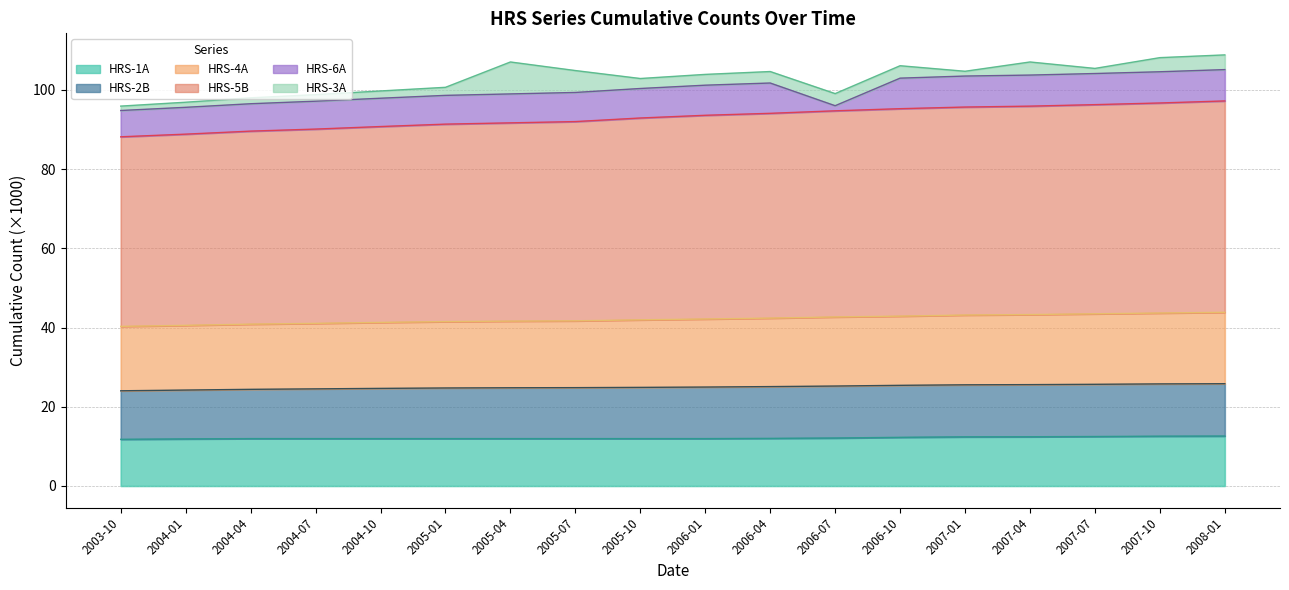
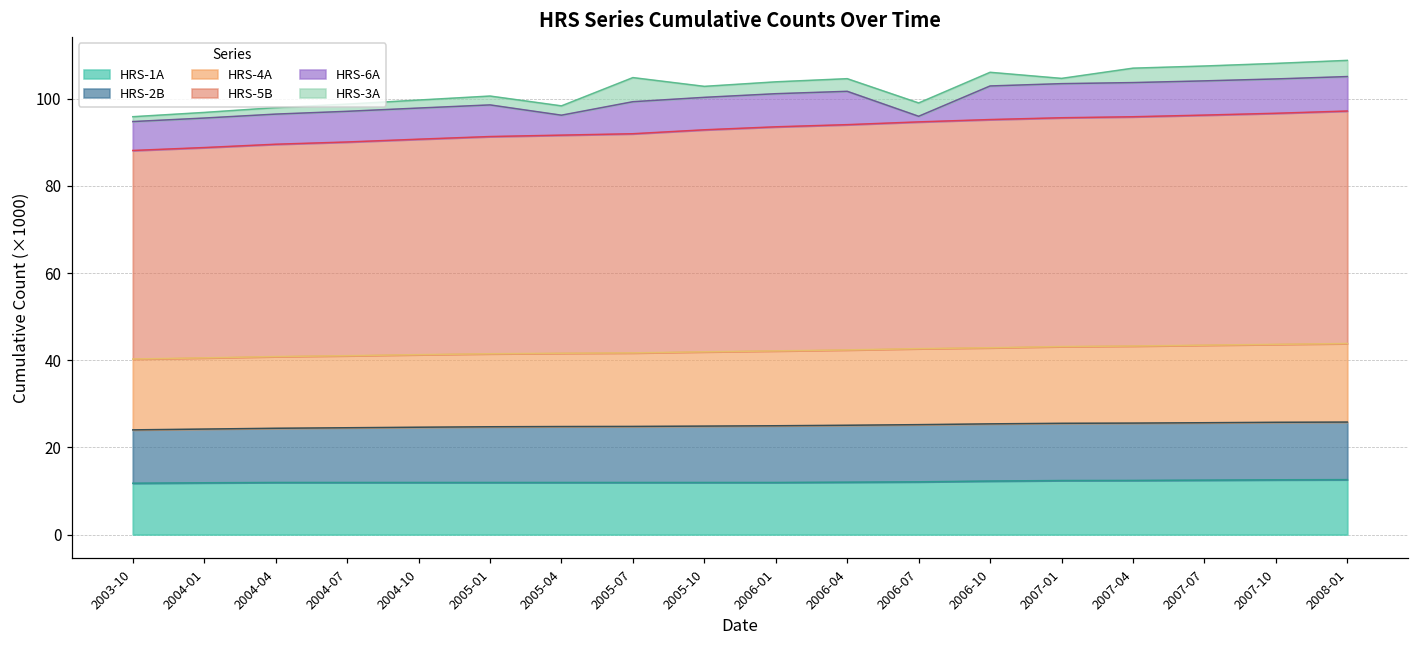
  {
    "HRS-1A": {
      "2003-10": 12,
      "2004-01": 12,
      "2004-04": 12,
      "2004-07": 12,
      "2004-10": 12,
      "2005-01": 12,
      "2005-04": 12,
      "2005-07": 12,
      "2005-10": 12,
      "2006-01": 12,
      "2006-04": 12,
      "2006-07": 12,
      "2006-10": 12,
      "2007-01": 12,
      "2007-04": 12,
      "2007-07": 12,
      "2007-10": 13,
      "2008-01": 13
    },
    "HRS-2B": {
      "2003-10": 12,
      "2004-01": 12,
      "2004-04": 12,
      "2004-07": 13,
      "2004-10": 13,
      "2005-01": 13,
      "2005-04": 13,
      "2005-07": 13,
      "2005-10": 13,
      "2006-01": 13,
      "2006-04": 13,
      "2006-07": 13,
      "2006-10": 13,
      "2007-01": 13,
      "2007-04": 13,
      "2007-07": 13,
      "2007-10": 13,
      "2008-01": 13
    },
    "HRS-6A": {
      "2003-10": 7,
      "2004-01": 7,
      "2004-04": 7,
      "2004-07": 7,
      "2004-10": 7,
      "2005-01": 7,
-     "2005-04": 7,
+     "2005-04": 5,
      "2005-07": 7,
      "2005-10": 7,
      "2006-01": 8,
      "2006-04": 8,
      "2006-07": 1,
      "2006-10": 8,
      "2007-01": 8,
      "2007-04": 8,
      "2007-07": 8,
      "2007-10": 8,
      "2008-01": 8
    },
    "HRS-3A": {
      "2003-10": 1,
      "2004-01": 1,
      "2004-10": 2,
      "2005-01": 2,
-     "2005-04": 8,
+     "2005-04": 2,
      "2005-07": 6,
      "2005-10": 3,
      "2006-01": 3,
      "2006-04": 3,
      "2006-07": 3,
      "2006-10": 3,
      "2007-01": 1,
      "2007-04": 3,
-     "2007-07": 1,
+     "2007-07": 3,
      "2007-10": 4,
      "2008-01": 4
    }
  }
